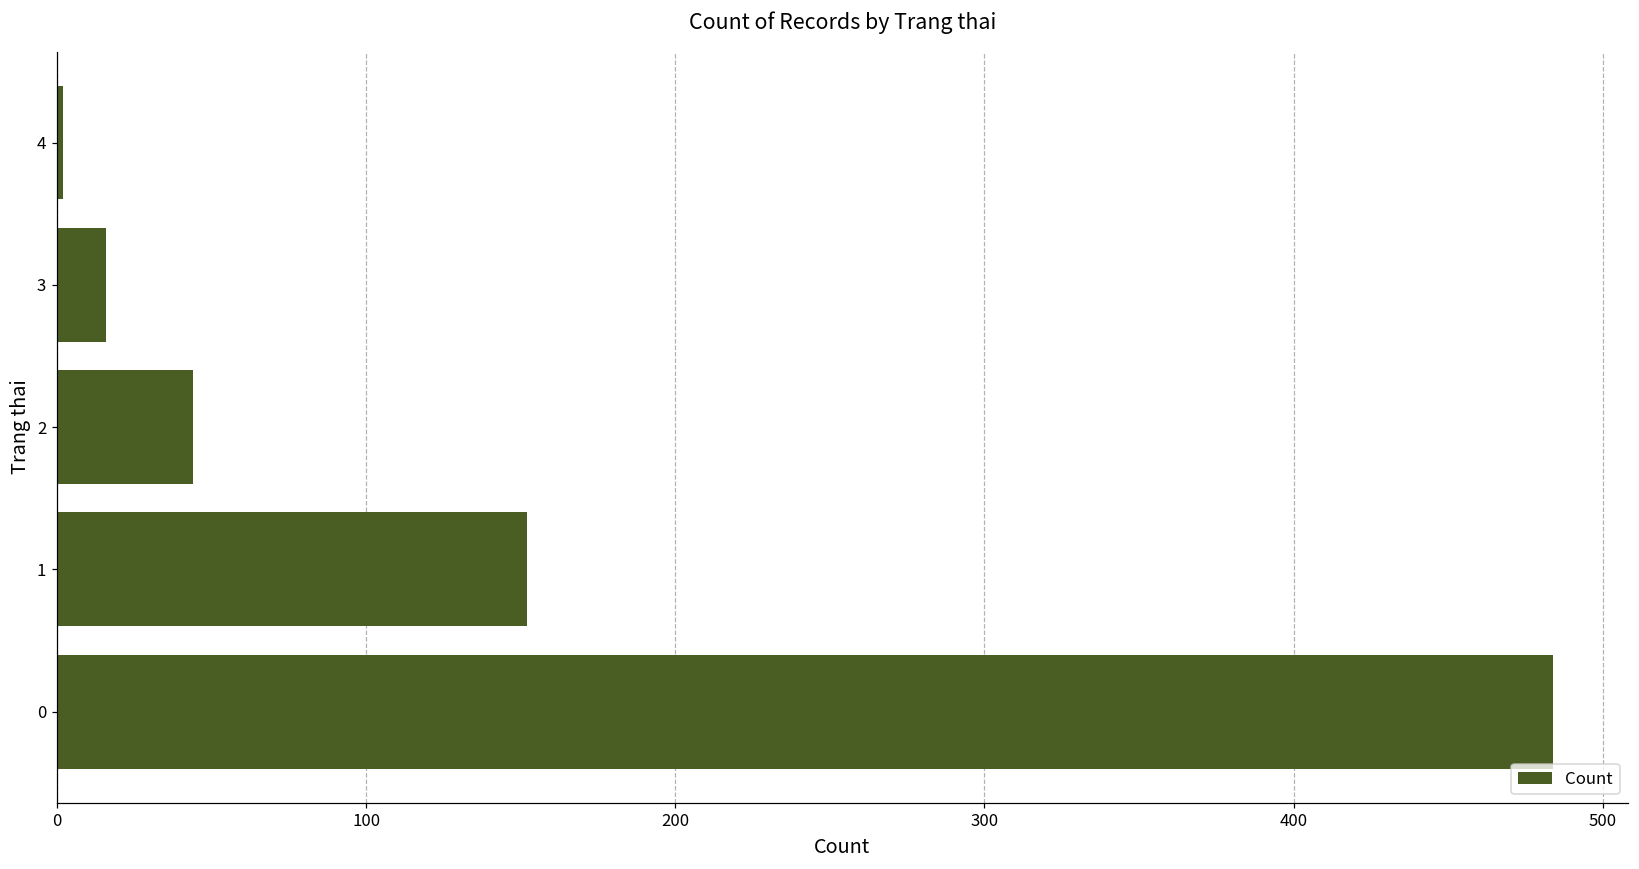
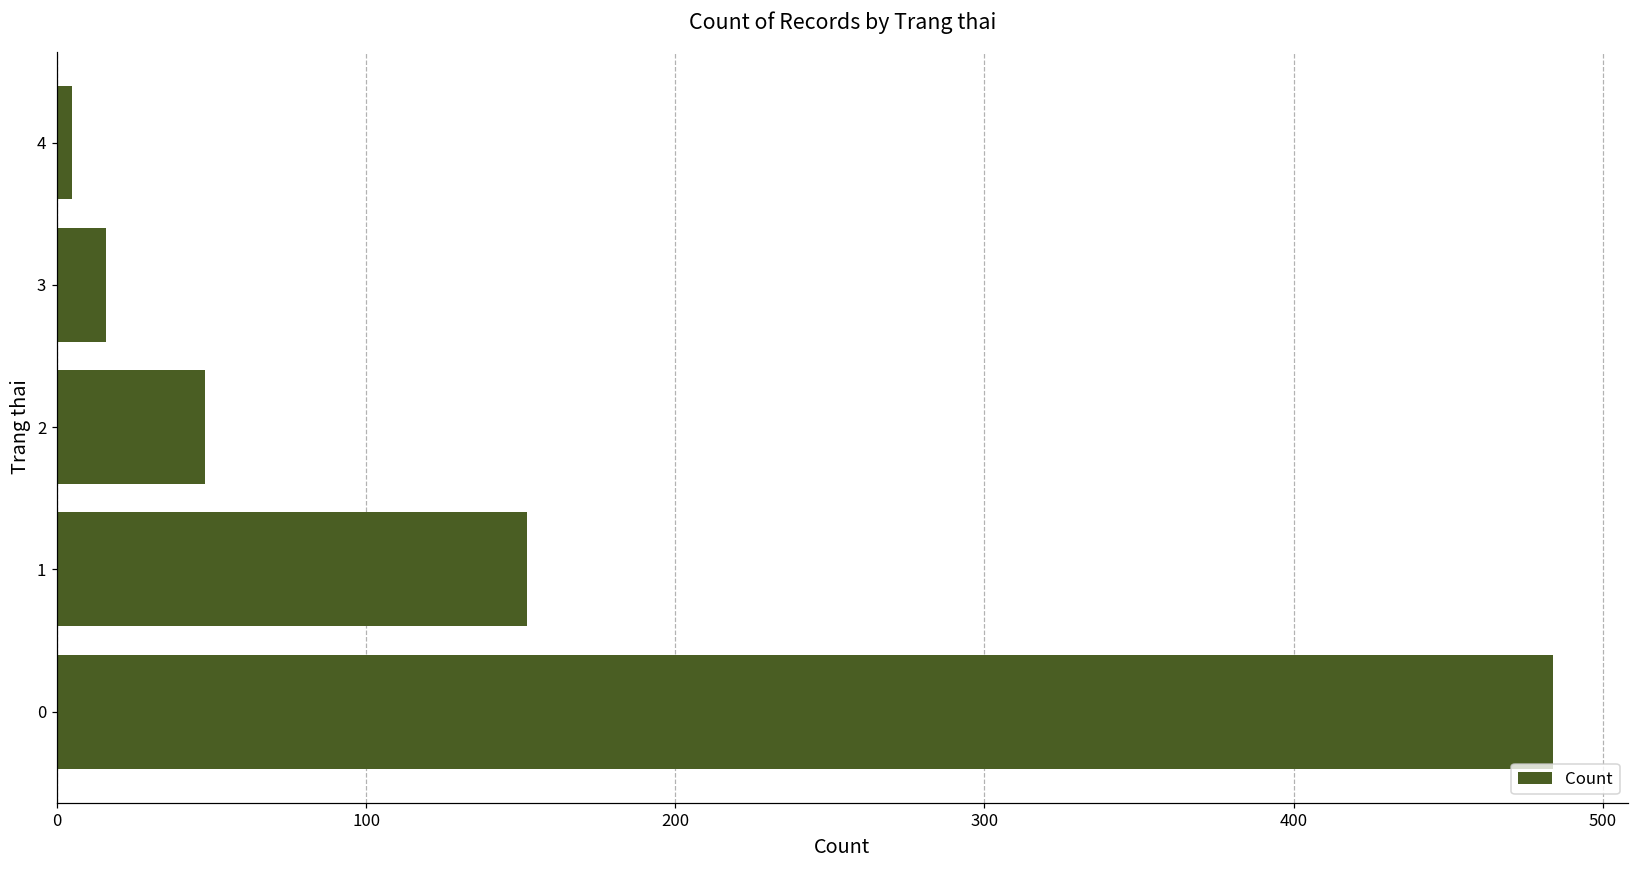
  {
-   "4": 2,
+   "4": 5,
    "3": 16,
-   "2": 44,
+   "2": 48,
    "1": 152,
    "0": 484
  }
